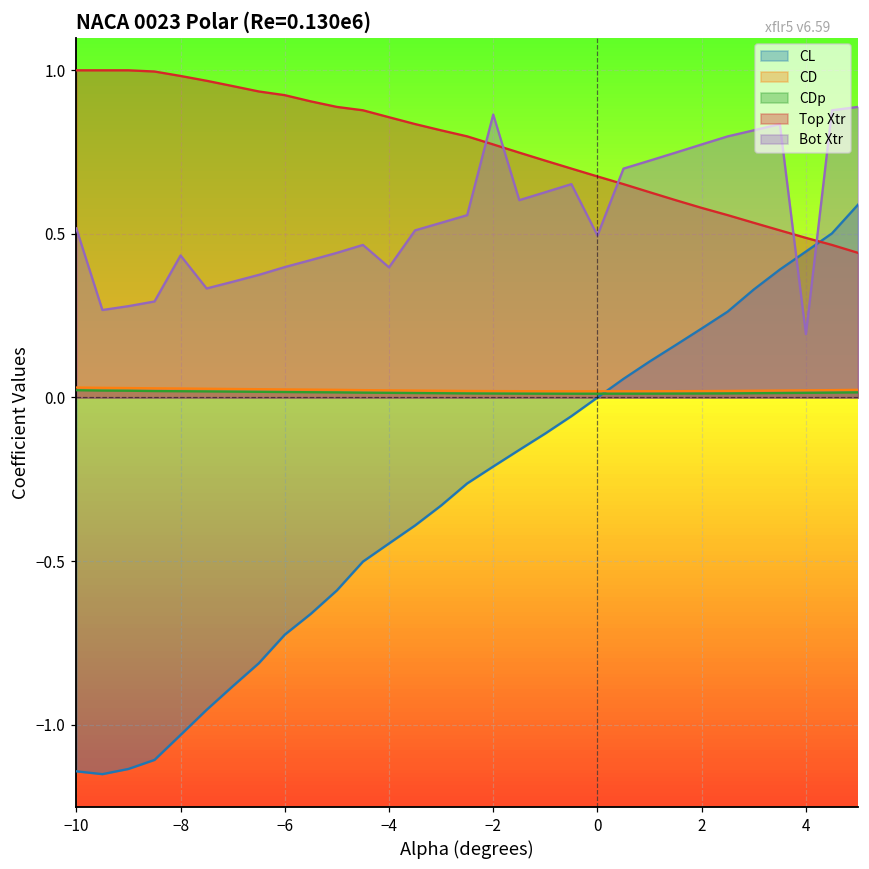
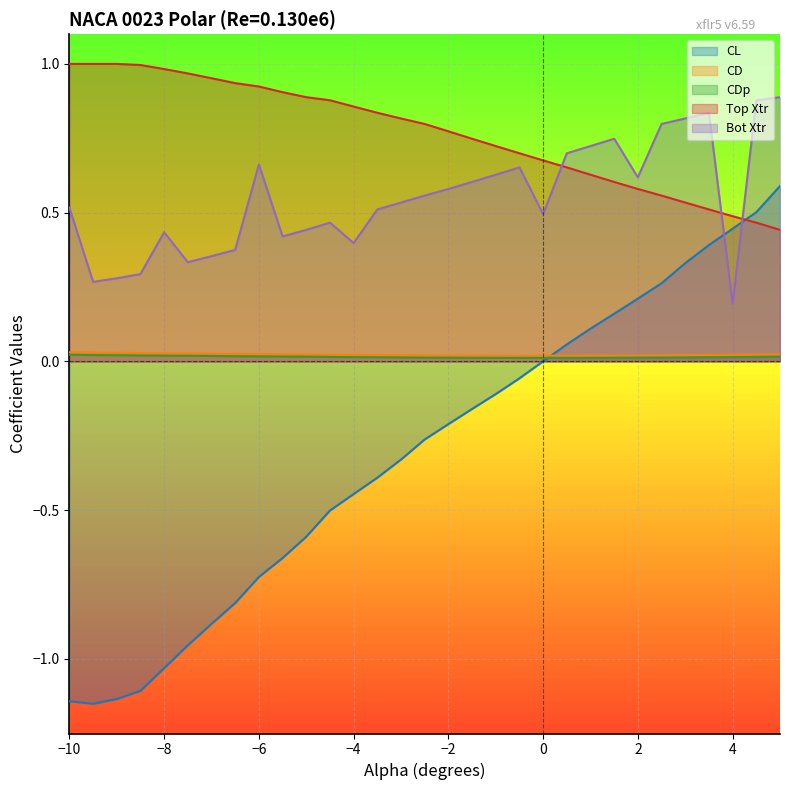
  {
    "Bot Xtr": {
      "−10": 0.52,
      "−8": 0.43,
-     "−6": 0.40,
+     "−6": 0.66,
      "−4": 0.40,
-     "−2": 0.86,
+     "−2": 0.58,
      "0": 0.50,
-     "2": 0.77,
+     "2": 0.62,
      "4": 0.19
    }
  }
